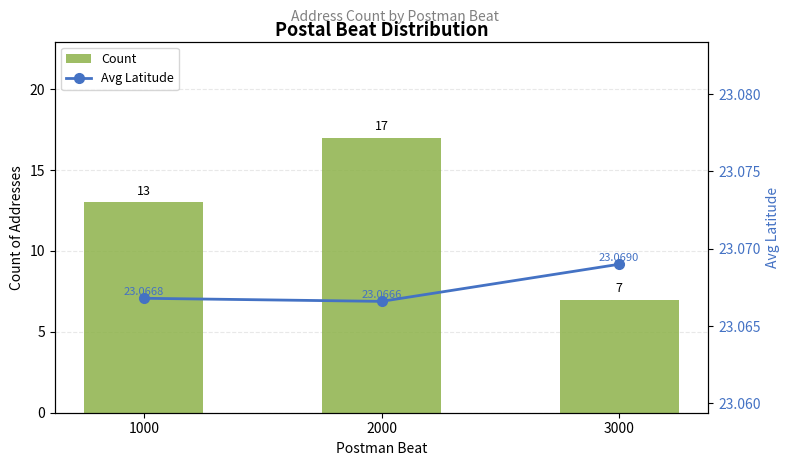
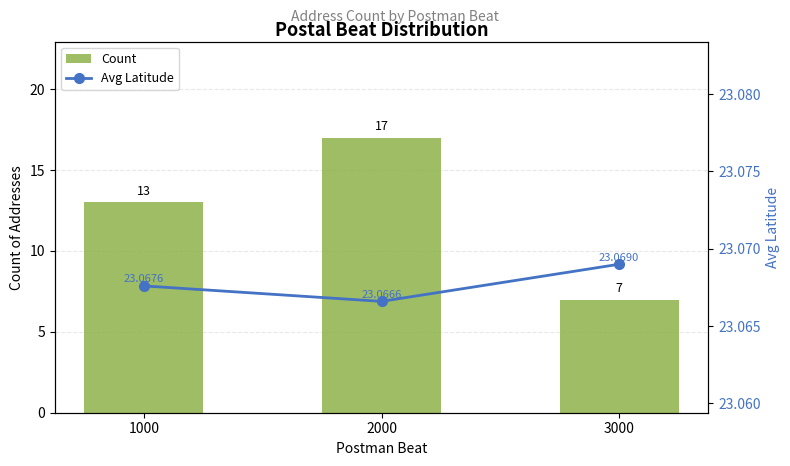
  {
    "Count": {
      "1000": 13,
      "2000": 17,
      "3000": 7
    },
    "Avg Latitude": {
-     "1000": 23.0668,
+     "1000": 23.0676,
      "2000": 23.0666,
      "3000": 23.0690
    }
  }
